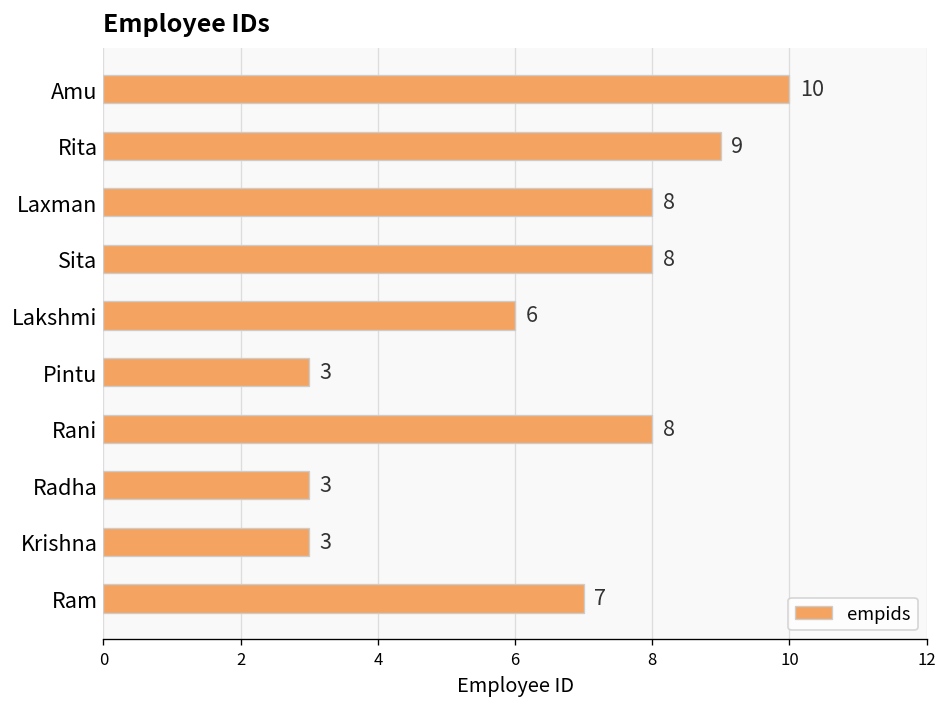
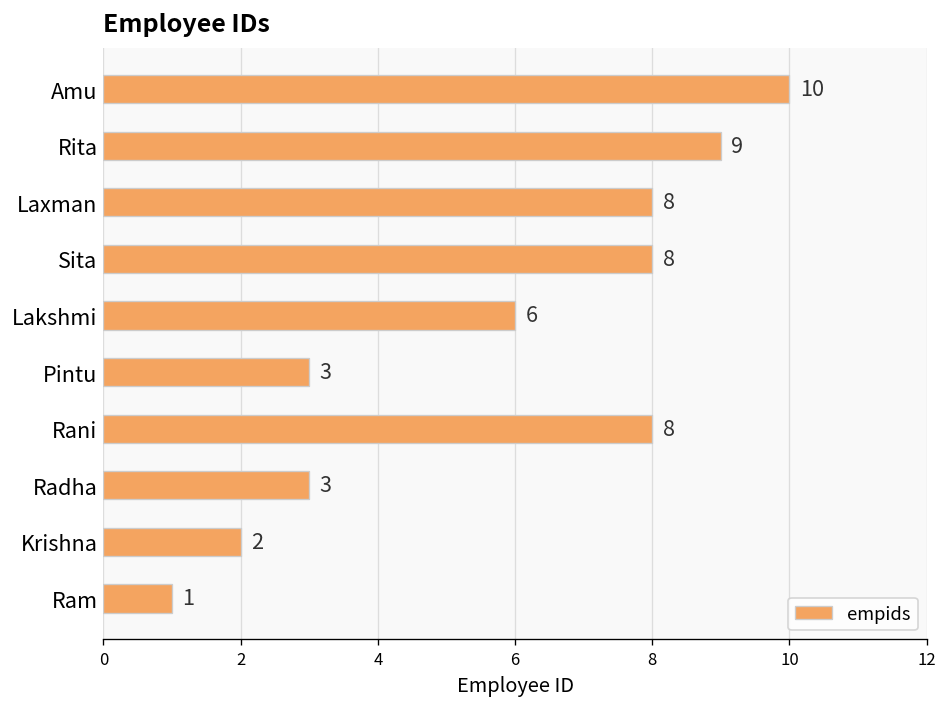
  {
    "Amu": 10,
    "Rita": 9,
    "Laxman": 8,
    "Sita": 8,
    "Lakshmi": 6,
    "Pintu": 3,
    "Rani": 8,
    "Radha": 3,
-   "Krishna": 3,
-   "Ram": 7
+   "Krishna": 2,
+   "Ram": 1
  }
